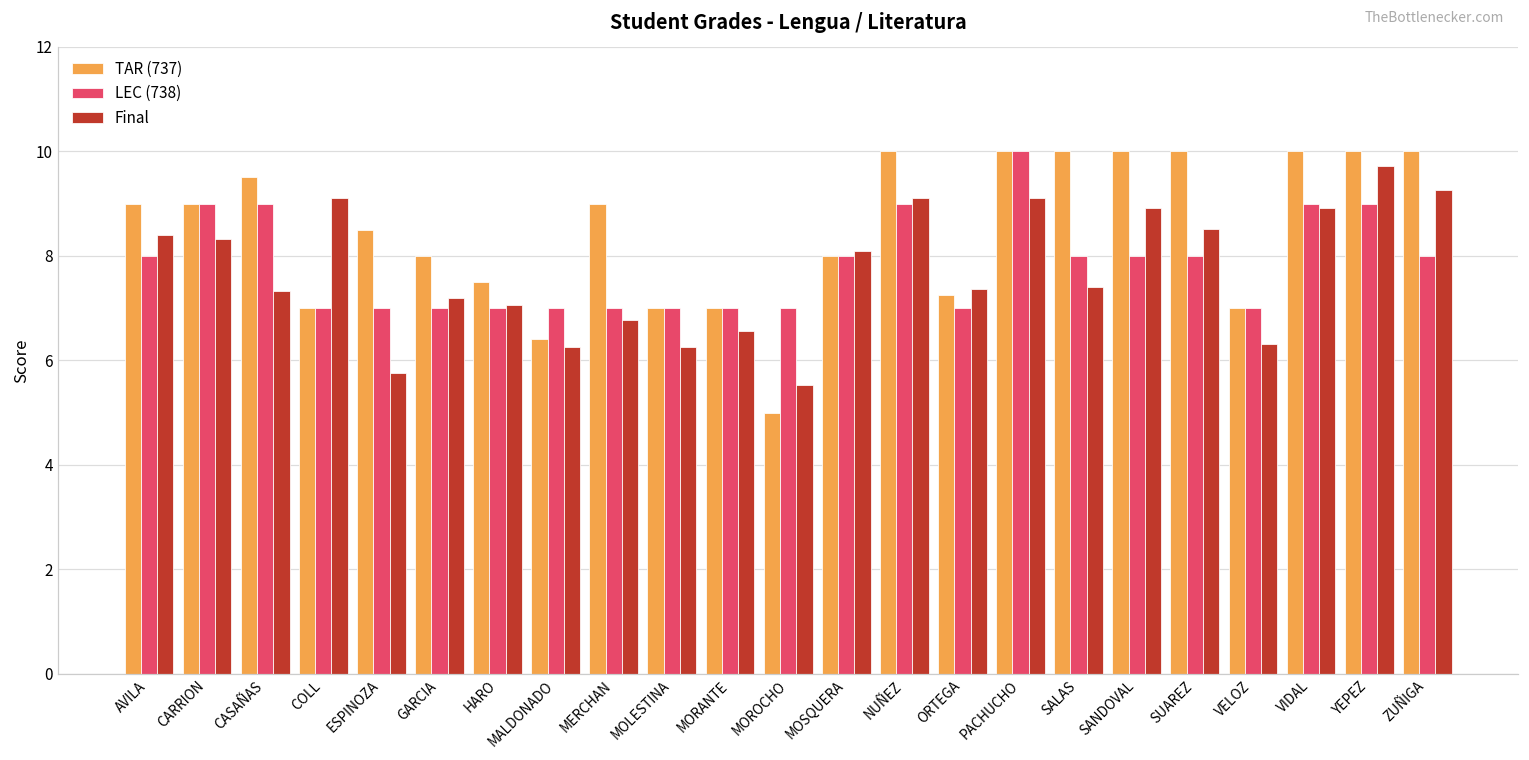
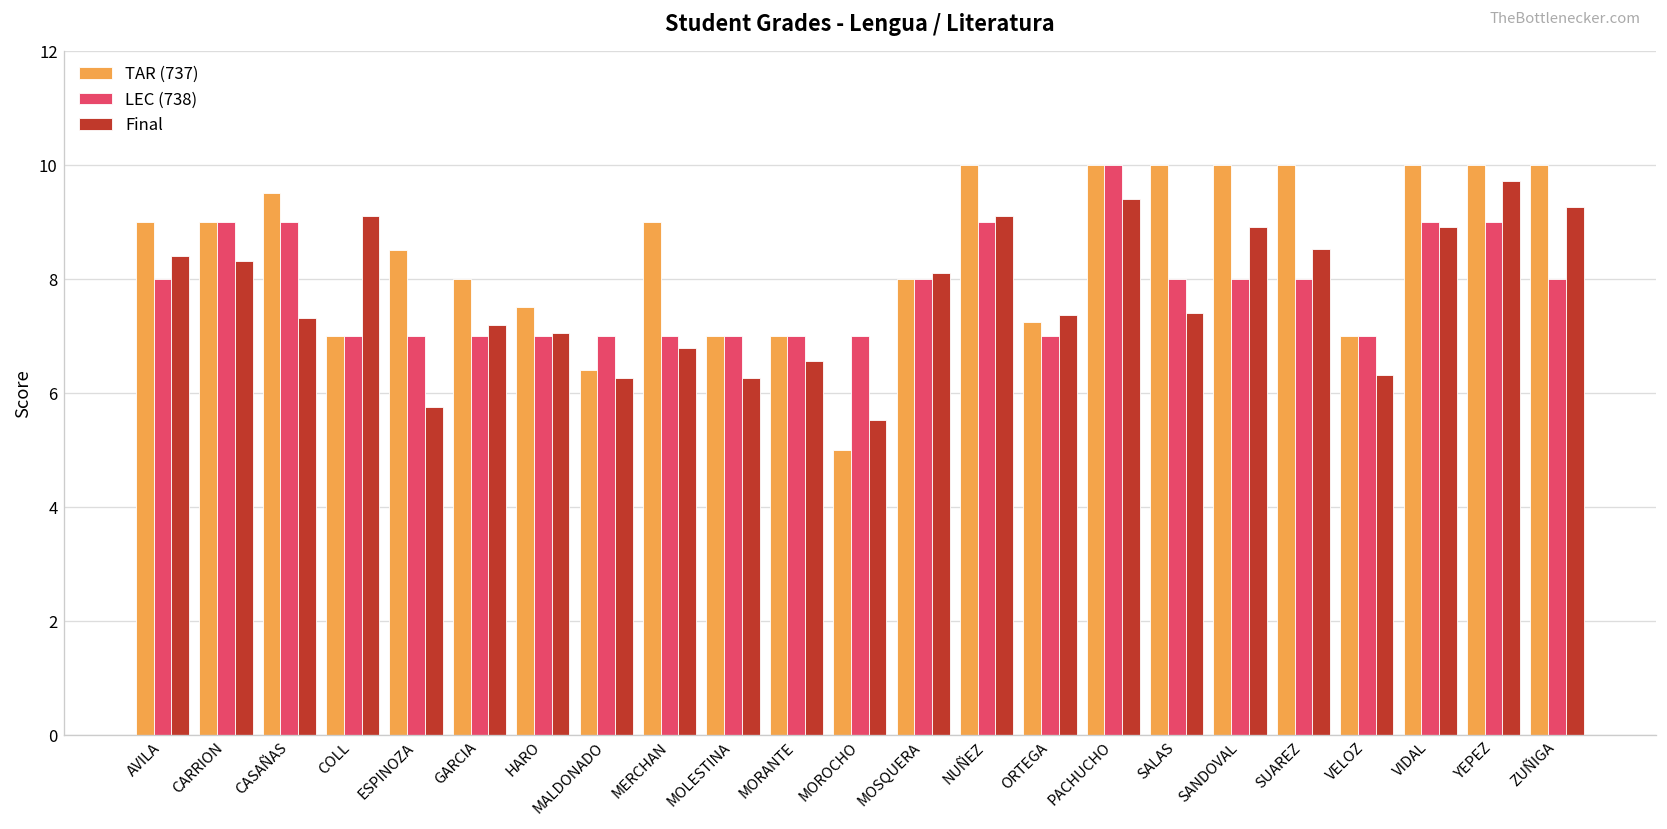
  {
    "TAR (737)": {
      "AVILA": 9.0,
      "CARRION": 9.0,
      "CASAÑAS": 9.5,
      "COLL": 7.0,
      "ESPINOZA": 8.5,
      "GARCIA": 8.0,
      "HARO": 7.5,
      "MALDONADO": 6.4,
      "MERCHAN": 9.0,
      "MOLESTINA": 7.0,
      "MORANTE": 7.0,
      "MOROCHO": 5.0,
      "MOSQUERA": 8.0,
      "NUÑEZ": 10.0,
      "ORTEGA": 7.3,
      "PACHUCHO": 10.0,
      "SALAS": 10.0,
      "SANDOVAL": 10.0,
      "SUAREZ": 10.0,
      "VELOZ": 7.0,
      "VIDAL": 10.0,
      "YEPEZ": 10.0,
      "ZUÑIGA": 10.0
    },
    "LEC (738)": {
      "AVILA": 8.0,
      "CARRION": 9.0,
      "CASAÑAS": 9.0,
      "COLL": 7.0,
      "ESPINOZA": 7.0,
      "GARCIA": 7.0,
      "HARO": 7.0,
      "MALDONADO": 7.0,
      "MERCHAN": 7.0,
      "MOLESTINA": 7.0,
      "MORANTE": 7.0,
      "MOROCHO": 7.0,
      "MOSQUERA": 8.0,
      "NUÑEZ": 9.0,
      "ORTEGA": 7.0,
      "PACHUCHO": 10.0,
      "SALAS": 8.0,
      "SANDOVAL": 8.0,
      "SUAREZ": 8.0,
      "VELOZ": 7.0,
      "VIDAL": 9.0,
      "YEPEZ": 9.0,
      "ZUÑIGA": 8.0
    },
    "Final": {
      "AVILA": 8.4,
      "CARRION": 8.3,
      "CASAÑAS": 7.3,
      "COLL": 9.1,
      "ESPINOZA": 5.8,
      "GARCIA": 7.2,
      "HARO": 7.1,
      "MALDONADO": 6.3,
      "MERCHAN": 6.8,
      "MOLESTINA": 6.3,
      "MORANTE": 6.6,
      "MOROCHO": 5.5,
      "MOSQUERA": 8.1,
      "NUÑEZ": 9.1,
      "ORTEGA": 7.4,
-     "PACHUCHO": 9.1,
+     "PACHUCHO": 9.4,
      "SALAS": 7.4,
      "SANDOVAL": 8.9,
      "SUAREZ": 8.5,
      "VELOZ": 6.3,
      "VIDAL": 8.9,
      "YEPEZ": 9.7,
      "ZUÑIGA": 9.3
    }
  }
